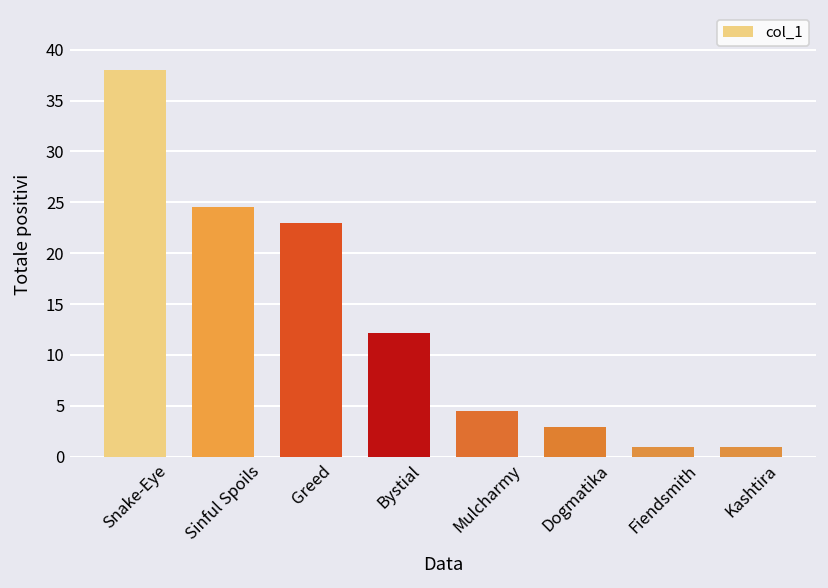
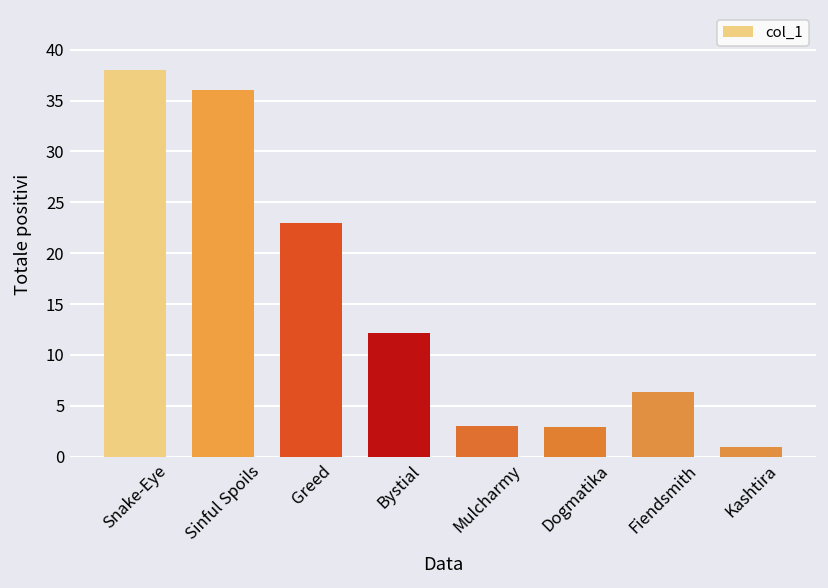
  {
    "Snake-Eye": 38,
-   "Sinful Spoils": 25,
+   "Sinful Spoils": 36,
    "Greed": 23,
    "Bystial": 12,
-   "Mulcharmy": 5,
+   "Mulcharmy": 3,
    "Dogmatika": 3,
-   "Fiendsmith": 1,
+   "Fiendsmith": 6,
    "Kashtira": 1
  }
